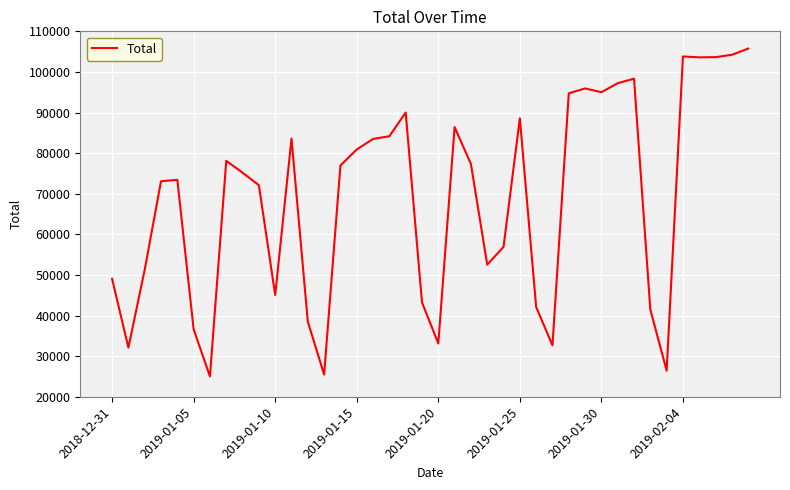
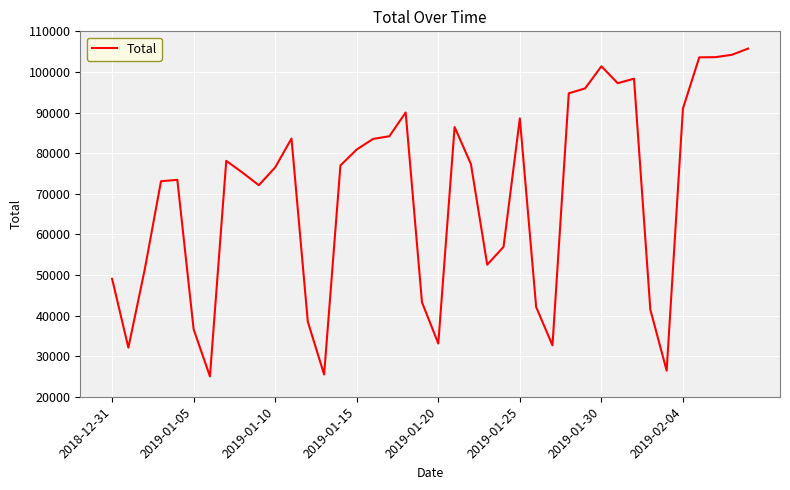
  {
    "2018-12-31": 49000,
    "2019-01-05": 37000,
-   "2019-01-10": 45000,
+   "2019-01-10": 76000,
    "2019-01-15": 81000,
    "2019-01-20": 33000,
    "2019-01-25": 89000,
-   "2019-01-30": 95000,
-   "2019-02-04": 104000
+   "2019-01-30": 101000,
+   "2019-02-04": 91000
  }
